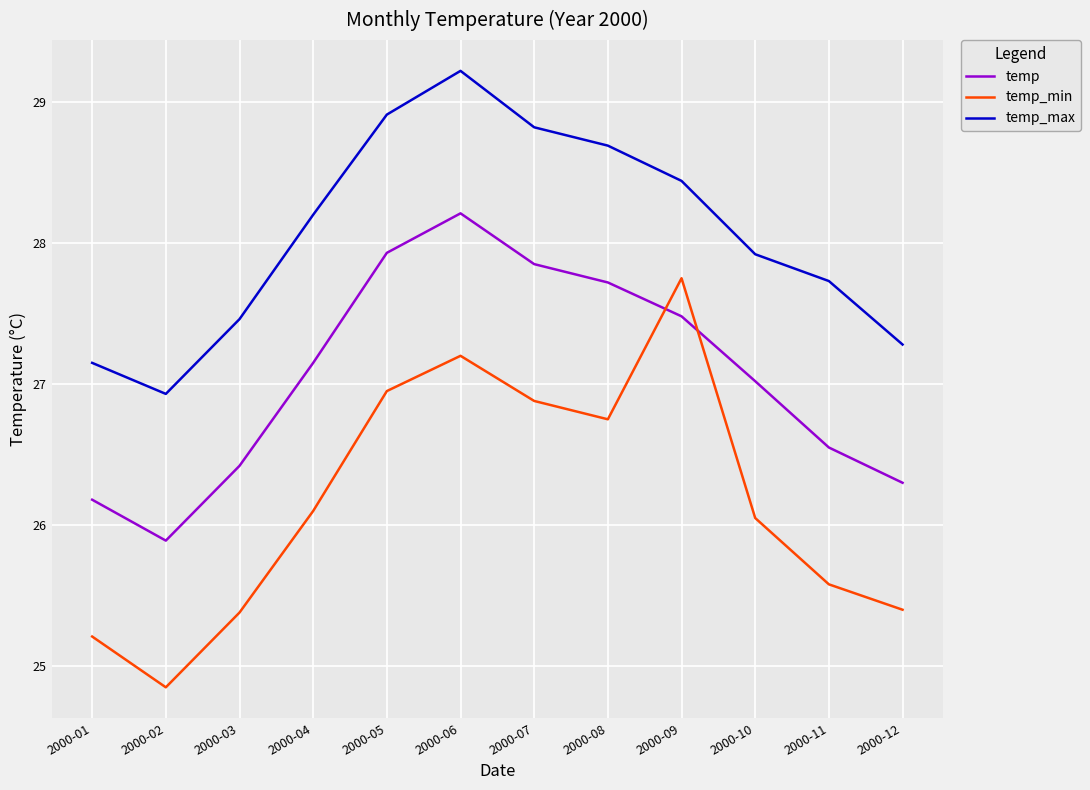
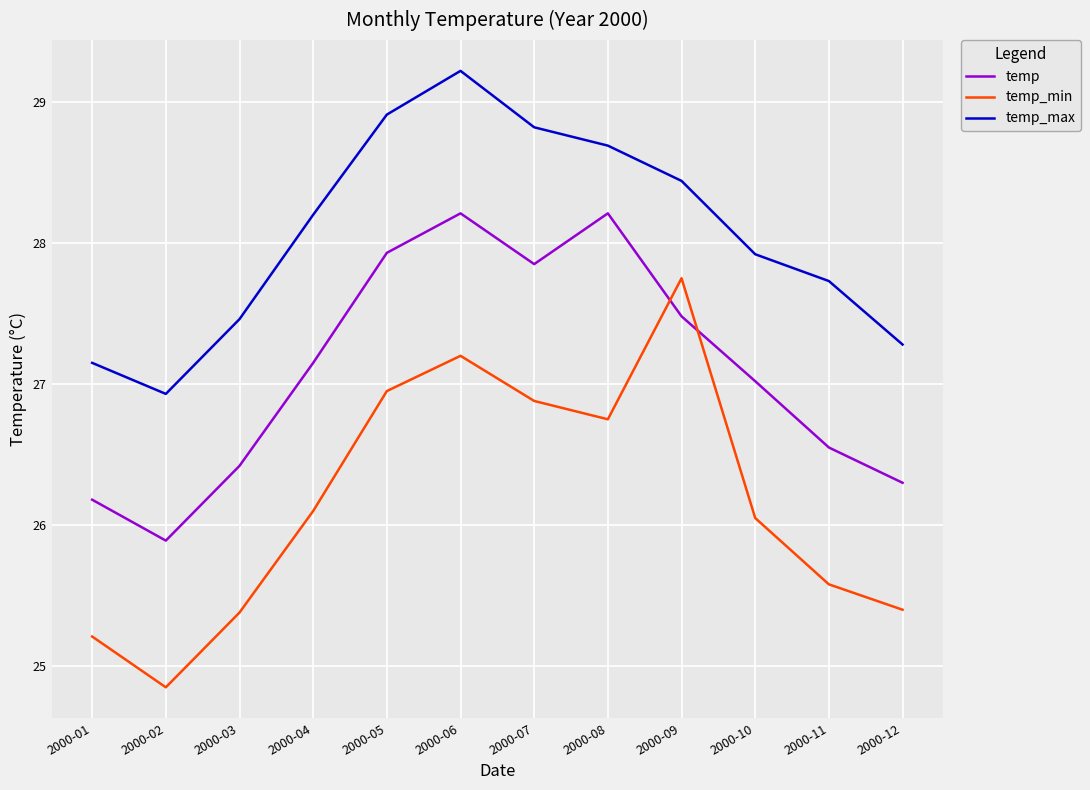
  {
    "temp": {
      "2000-01": 26.18,
      "2000-02": 25.89,
      "2000-03": 26.42,
      "2000-04": 27.15,
      "2000-05": 27.93,
      "2000-06": 28.21,
      "2000-07": 27.85,
-     "2000-08": 27.72,
+     "2000-08": 28.21,
      "2000-09": 27.48,
      "2000-10": 27.02,
      "2000-11": 26.55,
      "2000-12": 26.30
    },
    "temp_min": {
      "2000-01": 25.21,
      "2000-02": 24.85,
      "2000-03": 25.38,
      "2000-04": 26.10,
      "2000-05": 26.95,
      "2000-06": 27.20,
      "2000-07": 26.88,
      "2000-08": 26.75,
      "2000-09": 27.75,
      "2000-10": 26.05,
      "2000-11": 25.58,
      "2000-12": 25.40
    },
    "temp_max": {
      "2000-01": 27.15,
      "2000-02": 26.93,
      "2000-03": 27.46,
      "2000-04": 28.20,
      "2000-05": 28.91,
      "2000-06": 29.22,
      "2000-07": 28.82,
      "2000-08": 28.69,
      "2000-09": 28.44,
      "2000-10": 27.92,
      "2000-11": 27.73,
      "2000-12": 27.28
    }
  }
